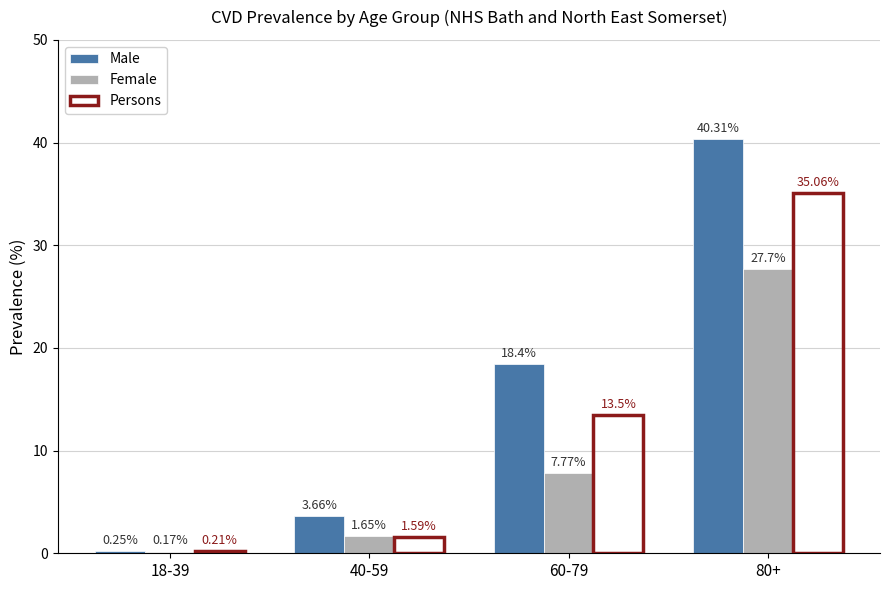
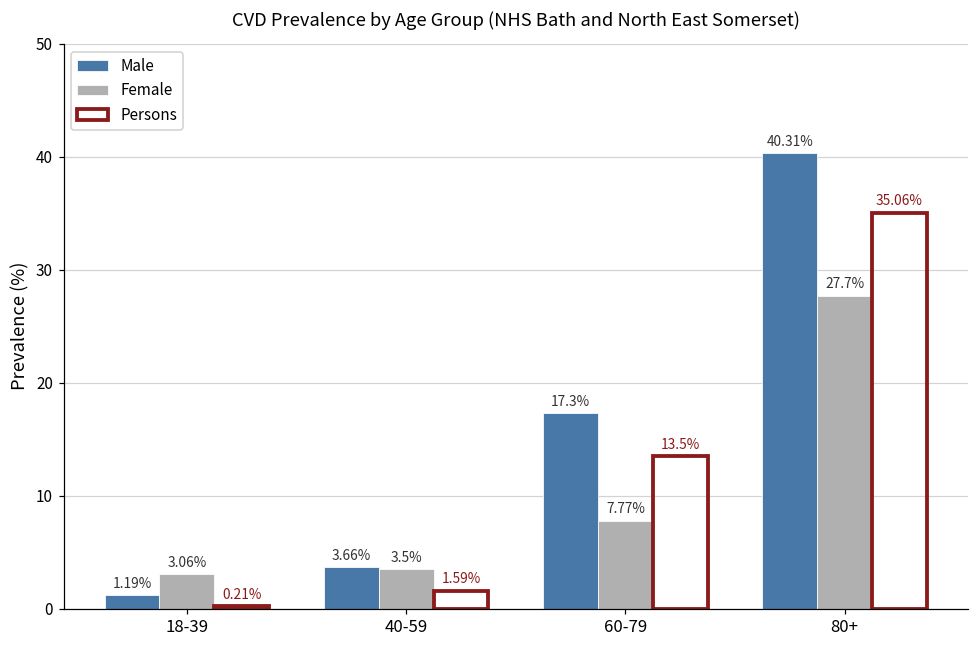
  {
    "Male": {
-     "18-39": "0.25%",
+     "18-39": "1.19%",
      "40-59": "3.66%",
-     "60-79": "18.4%",
+     "60-79": "17.3%",
      "80+": "40.31%"
    },
    "Female": {
-     "18-39": "0.17%",
-     "40-59": "1.65%",
+     "18-39": "3.06%",
+     "40-59": "3.5%",
      "60-79": "7.77%",
      "80+": "27.7%"
    },
    "Persons": {
      "18-39": "0.21%",
      "40-59": "1.59%",
      "60-79": "13.5%",
      "80+": "35.06%"
    }
  }
